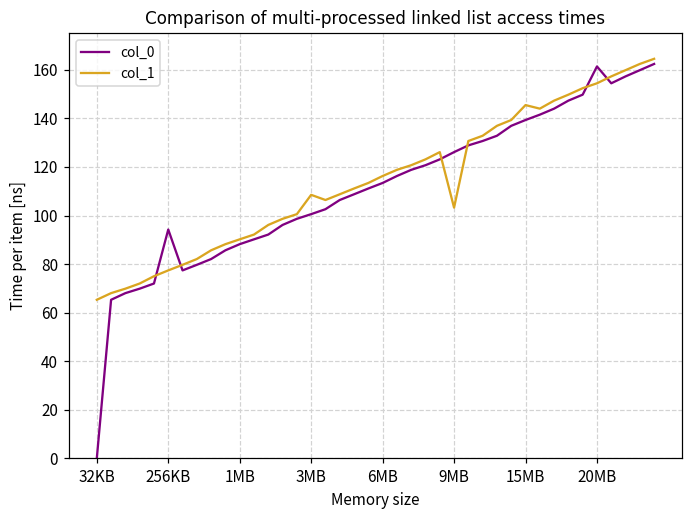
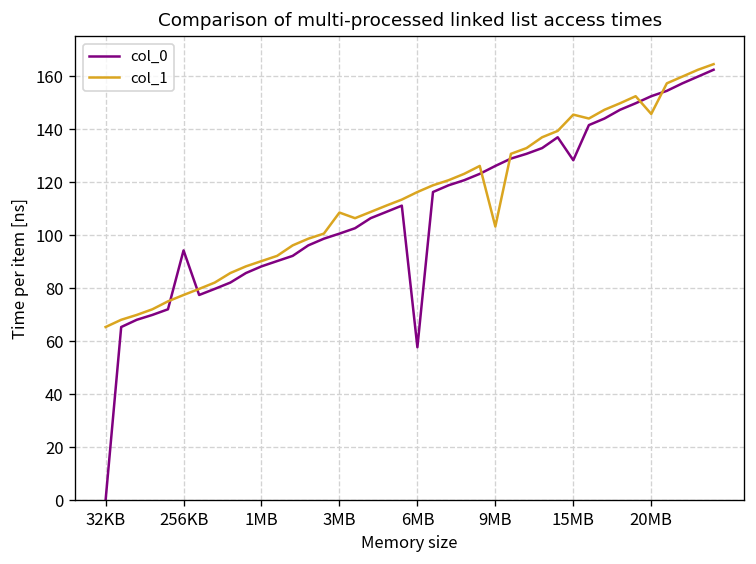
  {
    "col_0": {
      "32KB": 0,
      "256KB": 94,
      "1MB": 88,
      "3MB": 101,
-     "6MB": 113,
+     "6MB": 58,
      "9MB": 126,
-     "15MB": 139,
-     "20MB": 161
+     "15MB": 128,
+     "20MB": 152
    },
    "col_1": {
      "32KB": 65,
      "256KB": 77,
      "1MB": 90,
      "3MB": 109,
      "6MB": 116,
      "9MB": 103,
      "15MB": 145,
-     "20MB": 154
+     "20MB": 146
    }
  }
